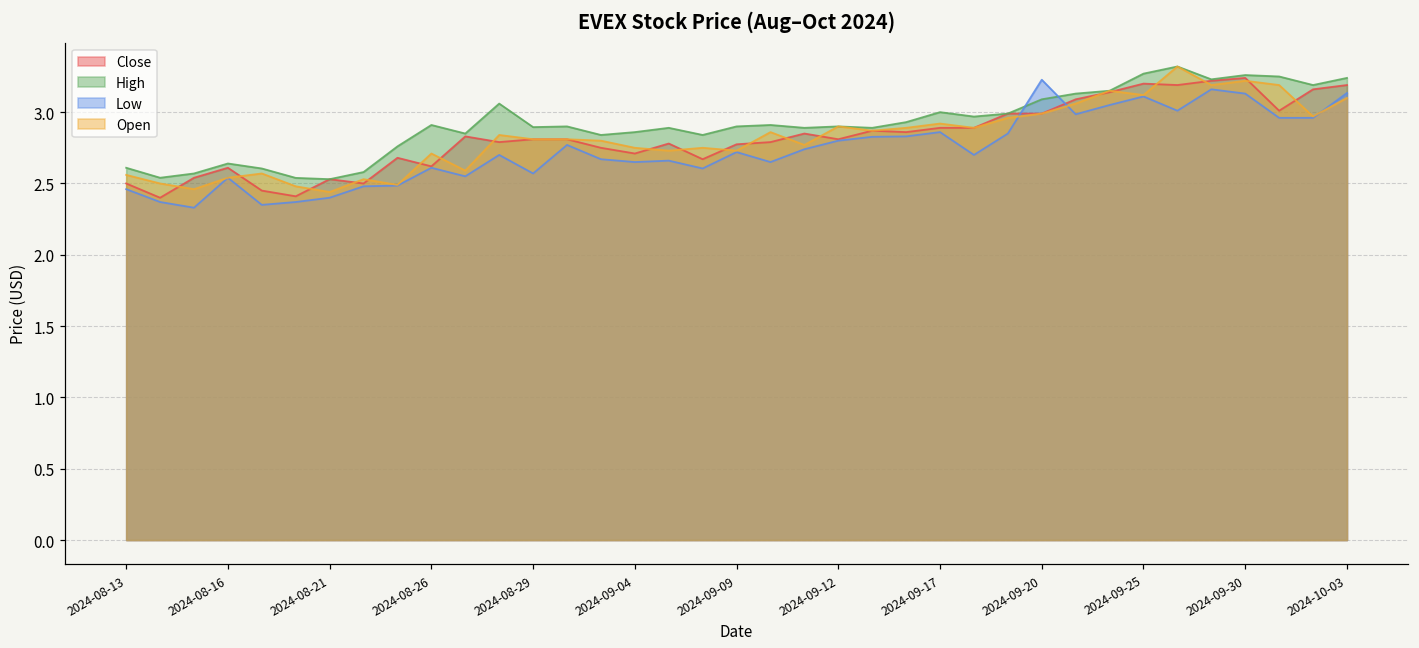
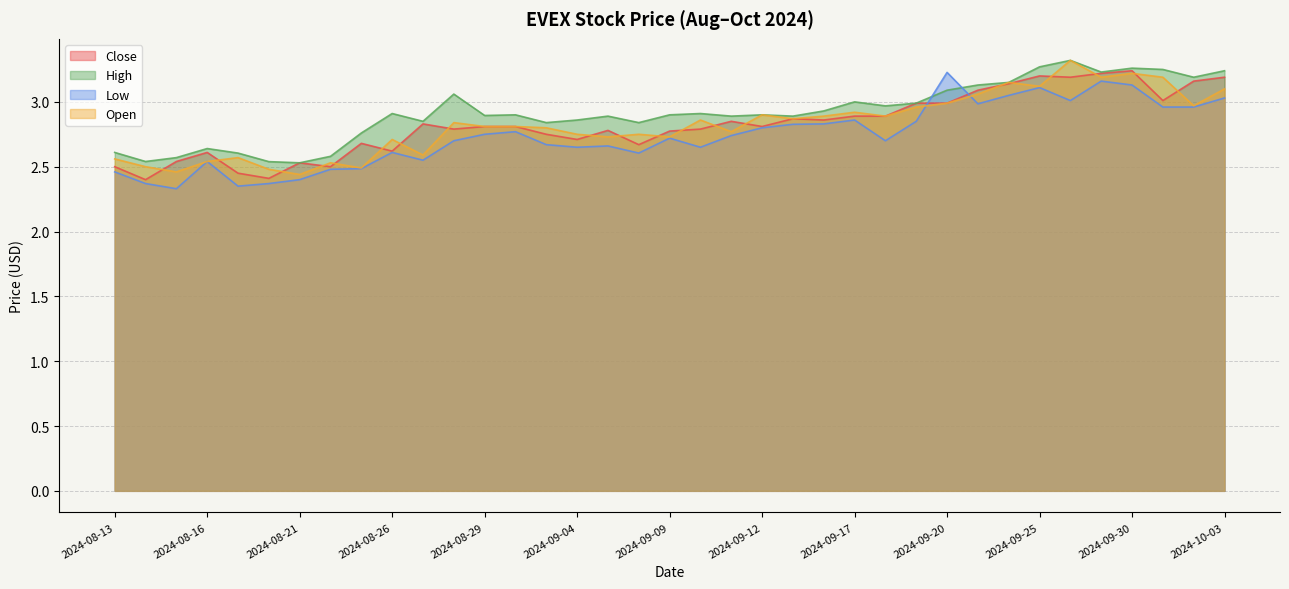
  {
    "Close": {
      "2024-08-13": 2.50,
      "2024-08-16": 2.61,
      "2024-09-04": 2.71,
      "2024-09-09": 2.77,
      "2024-09-17": 2.89,
      "2024-09-25": 3.20,
      "2024-09-30": 3.24,
      "2024-10-03": 3.19
    },
    "High": {
      "2024-08-13": 2.61,
      "2024-08-16": 2.64,
      "2024-08-26": 2.91,
      "2024-08-29": 2.89,
      "2024-09-04": 2.86,
      "2024-09-09": 2.90,
      "2024-09-17": 3.00,
      "2024-09-20": 3.09,
      "2024-09-25": 3.27,
      "2024-09-30": 3.26,
      "2024-10-03": 3.24
    },
    "Low": {
      "2024-08-13": 2.46,
      "2024-08-21": 2.40,
-     "2024-08-29": 2.57,
+     "2024-08-29": 2.75,
      "2024-09-04": 2.65,
      "2024-09-17": 2.86,
      "2024-09-20": 3.23,
      "2024-09-30": 3.13,
-     "2024-10-03": 3.13
+     "2024-10-03": 3.03
    },
    "Open": {
      "2024-08-13": 2.56,
      "2024-08-21": 2.44,
      "2024-08-26": 2.71,
      "2024-09-04": 2.75,
      "2024-09-17": 2.92,
      "2024-09-30": 3.22,
      "2024-10-03": 3.10
    }
  }
